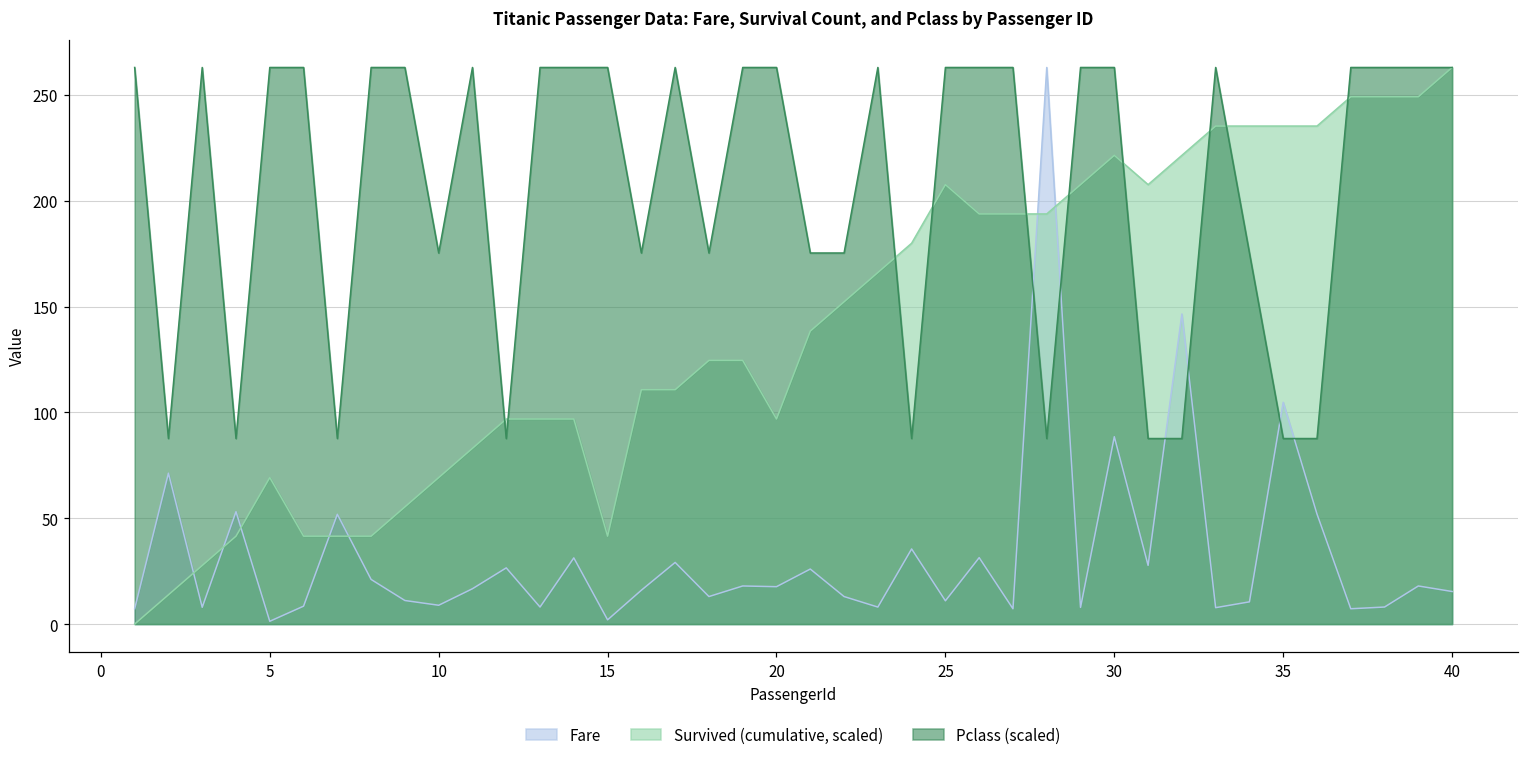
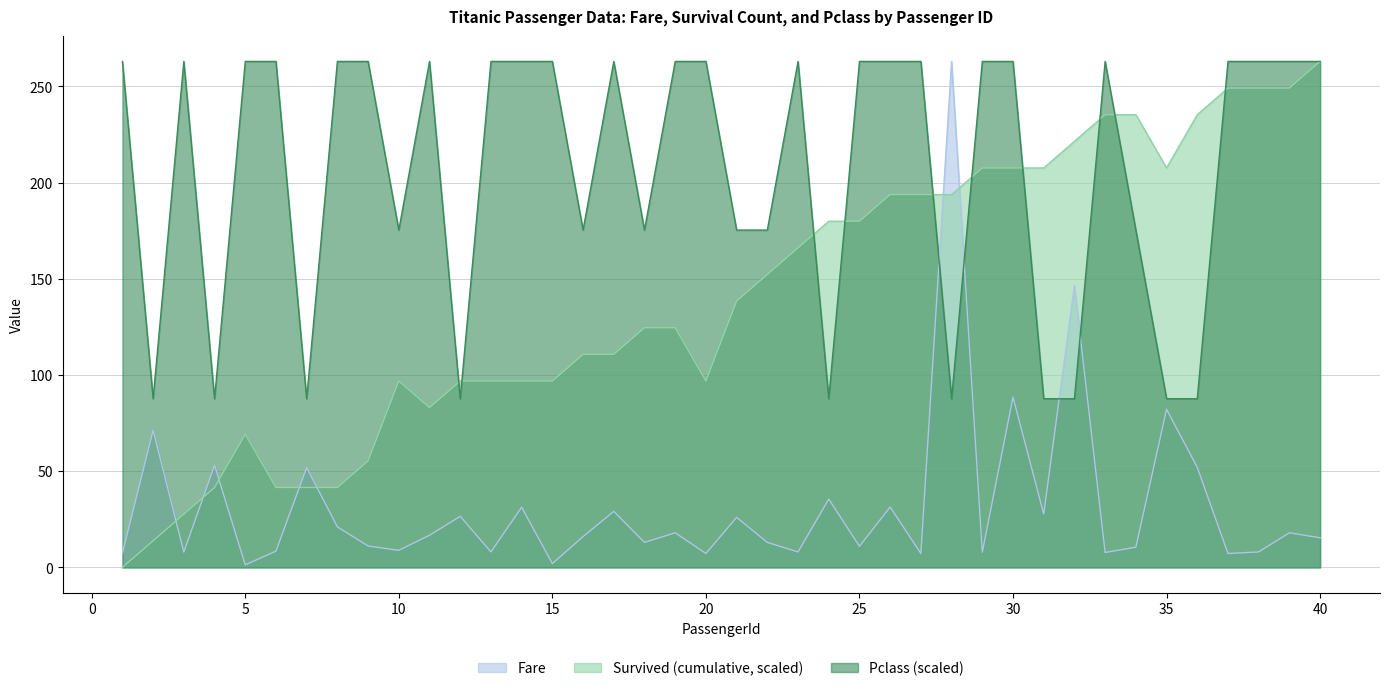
  {
    "Fare": {
      "5": 1,
      "10": 9,
      "15": 2,
-     "20": 18,
+     "20": 7,
      "25": 11,
      "30": 89,
-     "35": 105,
+     "35": 82,
      "40": 15
    },
    "Survived (cumulative, scaled)": {
      "5": 69,
-     "10": 69,
-     "15": 42,
+     "10": 97,
+     "15": 97,
      "20": 97,
-     "25": 208,
-     "30": 221,
-     "35": 235
+     "25": 180,
+     "30": 208,
+     "35": 208
    },
    "Pclass (scaled)": {
      "5": 263,
      "10": 175,
      "15": 263,
      "20": 263,
      "25": 263,
      "30": 263,
      "35": 88
    }
  }
